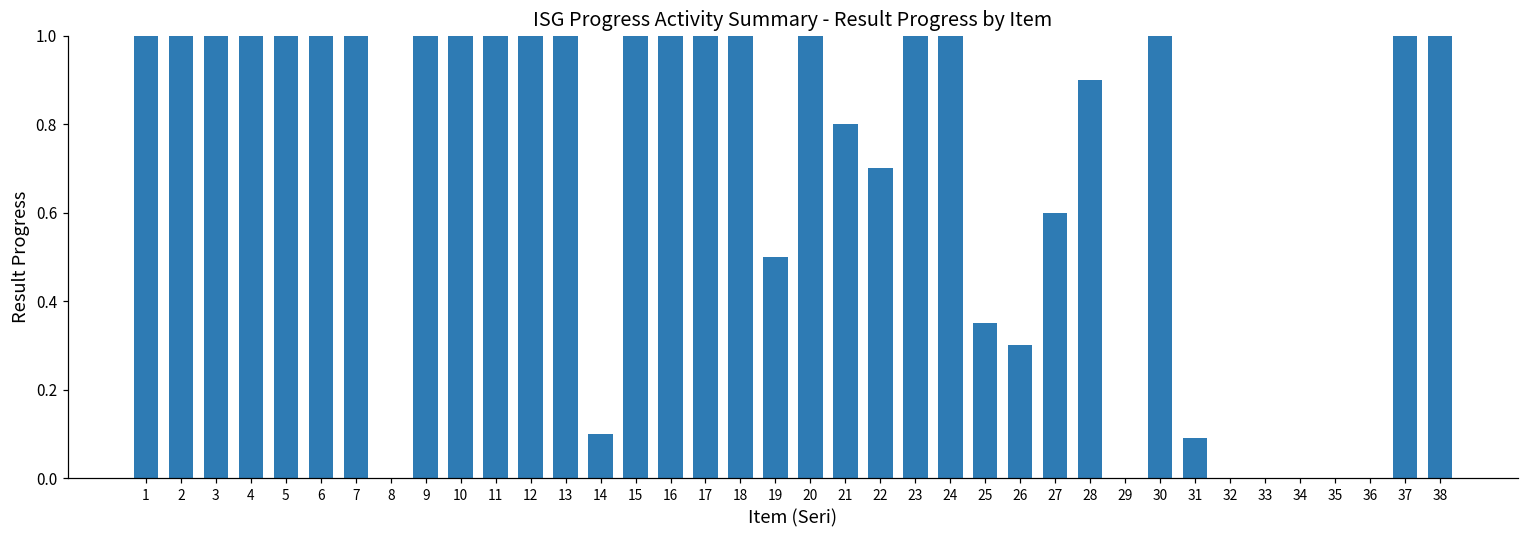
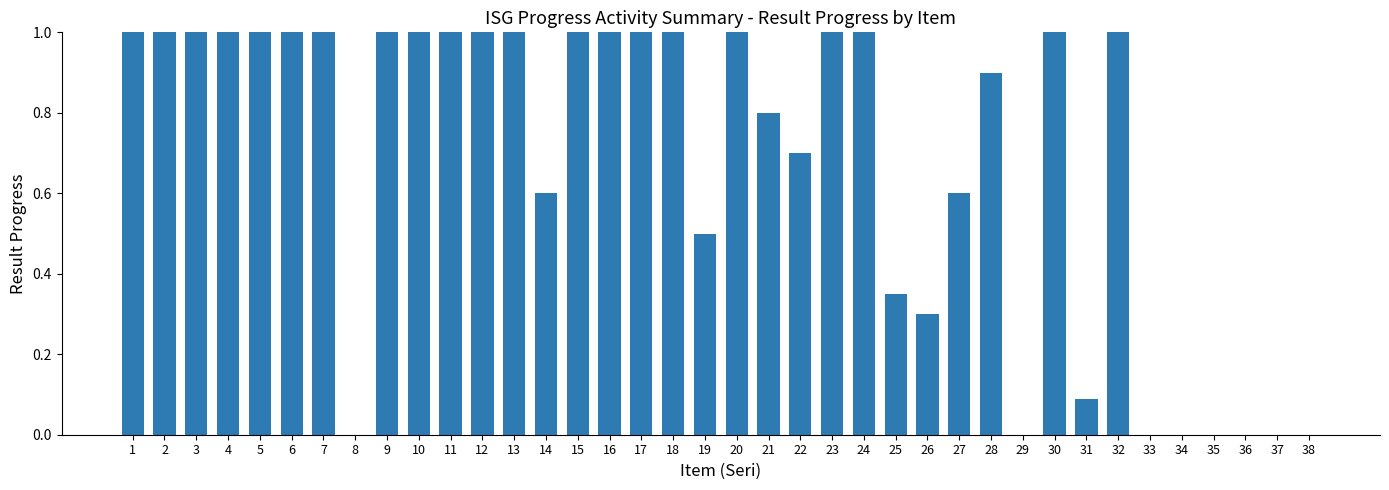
  {
    "1": 1.0,
    "2": 1.0,
    "3": 1.0,
    "4": 1.0,
    "5": 1.0,
    "6": 1.0,
    "7": 1.0,
    "8": 0.0,
    "9": 1.0,
    "10": 1.0,
    "11": 1.0,
    "12": 1.0,
    "13": 1.0,
-   "14": 0.1,
+   "14": 0.6,
    "15": 1.0,
    "16": 1.0,
    "17": 1.0,
    "18": 1.0,
    "19": 0.5,
    "20": 1.0,
    "21": 0.8,
    "22": 0.7,
    "23": 1.0,
    "24": 1.0,
    "25": 0.35,
    "26": 0.3,
    "27": 0.6,
    "28": 0.9,
    "29": 0.0,
    "30": 1.0,
    "31": 0.09,
-   "32": 0,
+   "32": 1,
    "33": 0.0,
    "34": 0.0,
    "35": 0.0,
    "36": 0.0,
-   "37": 1,
-   "38": 1
+   "37": 0,
+   "38": 0
  }
